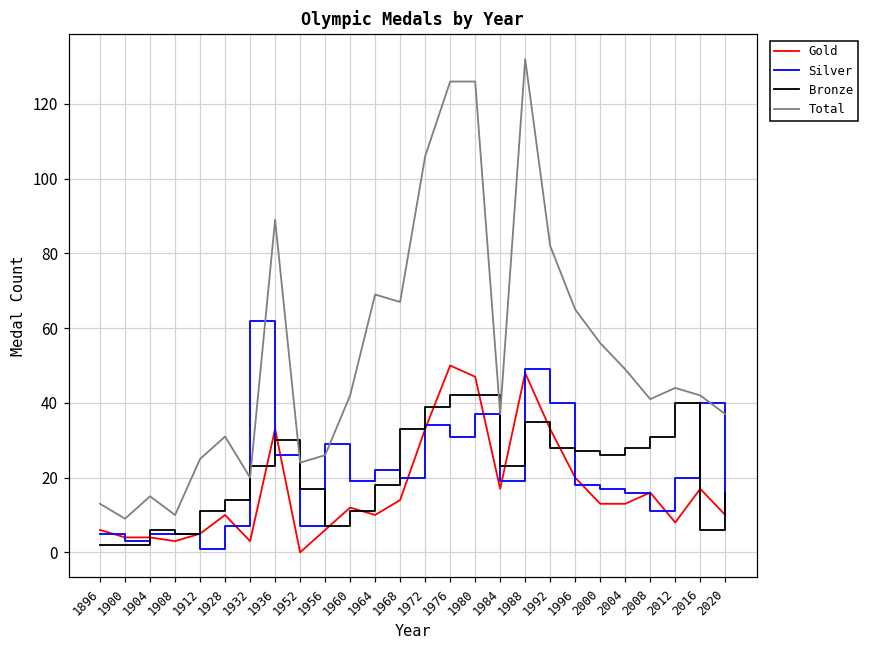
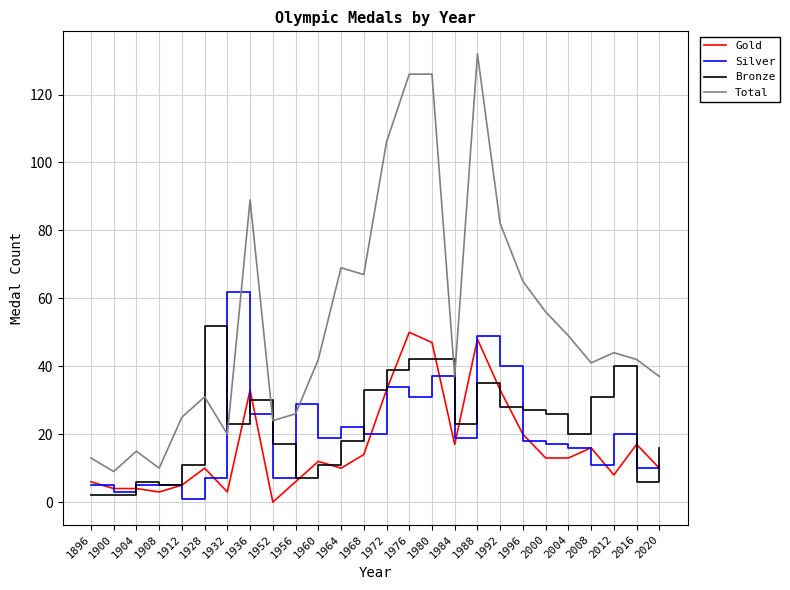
  {
    "Gold": {
      "1896": 6,
      "1900": 4,
      "1904": 4,
      "1908": 3,
      "1912": 5,
      "1928": 10,
      "1932": 3,
      "1936": 33,
      "1952": 0,
      "1956": 6,
      "1960": 12,
      "1964": 10,
      "1968": 14,
      "1972": 33,
      "1976": 50,
      "1980": 47,
      "1984": 17,
      "1988": 48,
      "1992": 33,
      "1996": 20,
      "2000": 13,
      "2004": 13,
      "2008": 16,
      "2012": 8,
      "2016": 17,
      "2020": 10
    },
    "Silver": {
      "1896": 5,
      "1900": 3,
      "1904": 5,
      "1912": 1,
      "1928": 7,
      "1932": 62,
      "1936": 26,
      "1952": 7,
      "1956": 29,
      "1960": 19,
      "1964": 22,
      "1968": 20,
      "1972": 34,
      "1976": 31,
      "1980": 37,
      "1984": 19,
      "1988": 49,
      "1992": 40,
      "1996": 18,
      "2000": 17,
      "2004": 16,
      "2008": 11,
      "2012": 20,
-     "2016": 40,
+     "2016": 10,
      "2020": 11
    },
    "Bronze": {
      "1896": 2,
      "1900": 2,
      "1904": 6,
      "1912": 11,
-     "1928": 14,
+     "1928": 52,
      "1932": 23,
      "1936": 30,
      "1952": 17,
      "1956": 7,
      "1960": 11,
      "1964": 18,
      "1968": 33,
      "1972": 39,
      "1976": 42,
      "1980": 42,
      "1984": 23,
      "1988": 35,
      "1992": 28,
      "1996": 27,
      "2000": 26,
-     "2004": 28,
+     "2004": 20,
      "2008": 31,
      "2012": 40,
      "2016": 6,
      "2020": 16
    },
    "Total": {
      "1896": 13,
      "1900": 9,
      "1904": 15,
      "1908": 10,
      "1912": 25,
      "1928": 31,
      "1932": 20,
      "1936": 89,
      "1952": 24,
      "1956": 26,
      "1960": 42,
      "1964": 69,
      "1968": 67,
      "1972": 106,
      "1976": 126,
      "1980": 126,
      "1984": 37,
      "1988": 132,
      "1992": 82,
      "1996": 65,
      "2000": 56,
      "2004": 49,
      "2008": 41,
      "2012": 44,
      "2016": 42,
      "2020": 37
    }
  }
